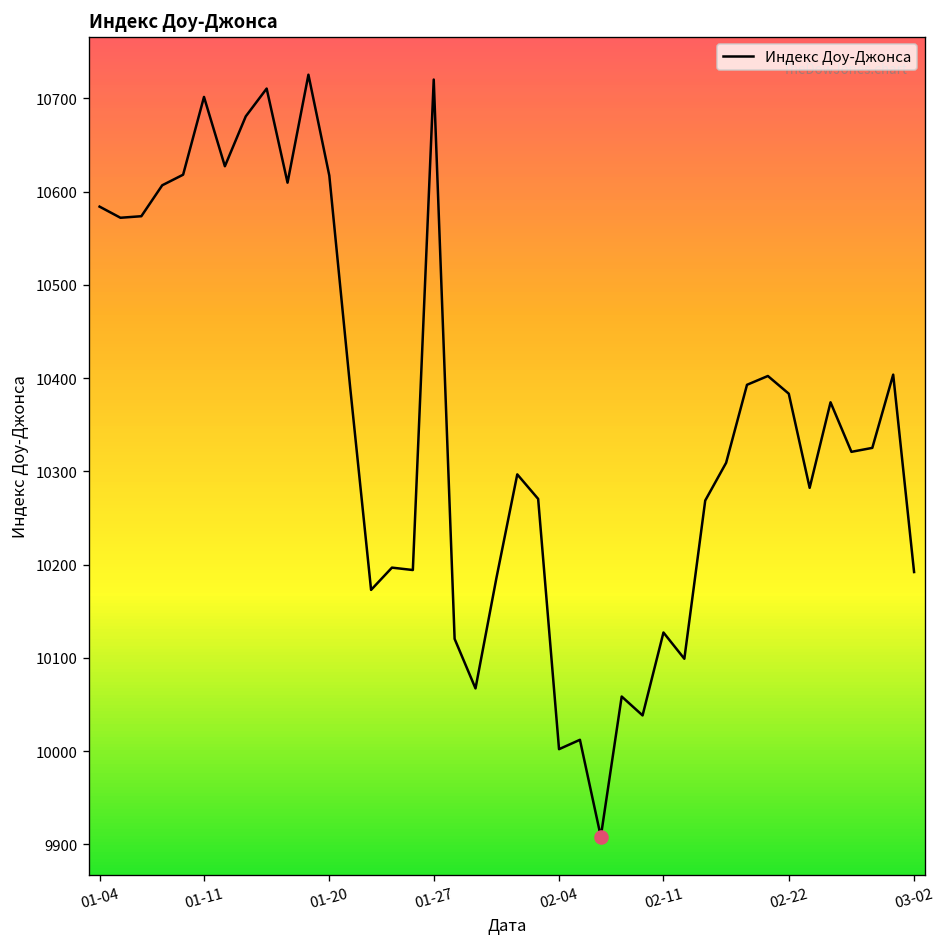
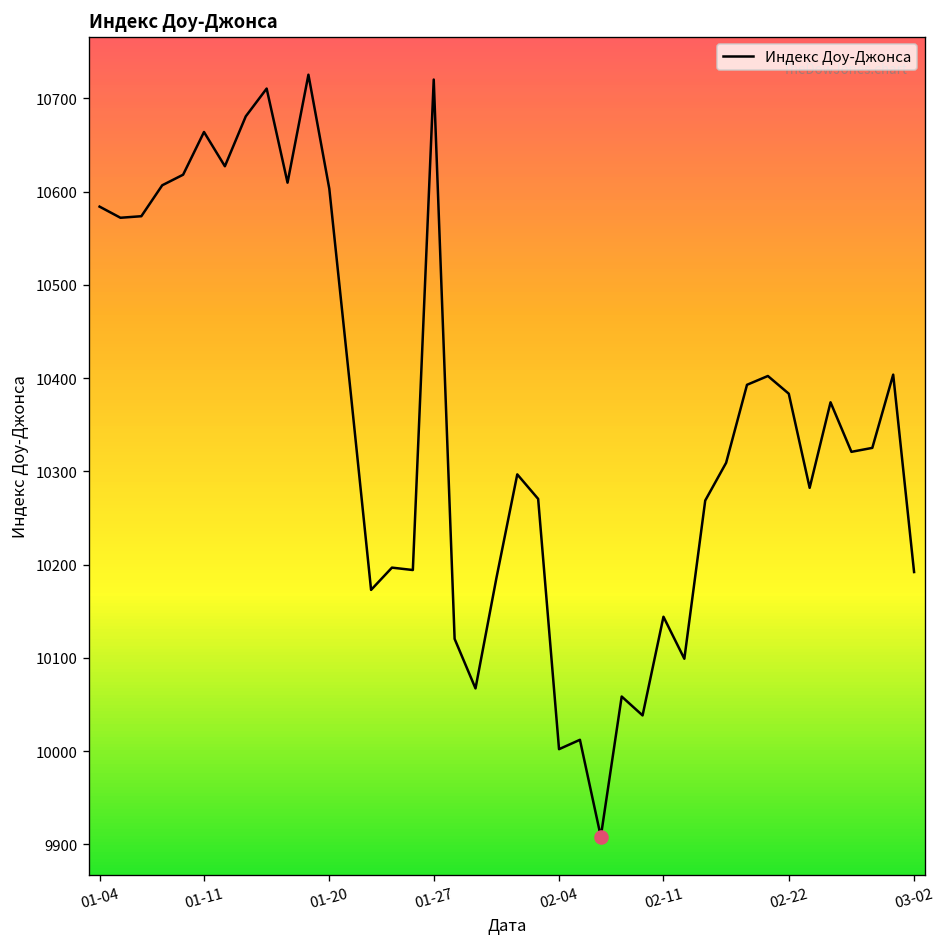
  {
    "Индекс Доу-Джонса": {
      "01-04": 10580,
-     "01-11": 10700,
-     "01-20": 10620,
+     "01-11": 10660,
+     "01-20": 10600,
      "01-27": 10720,
      "02-04": 10000,
-     "02-11": 10130,
+     "02-11": 10140,
      "02-22": 10380,
      "03-02": 10190
    }
  }
